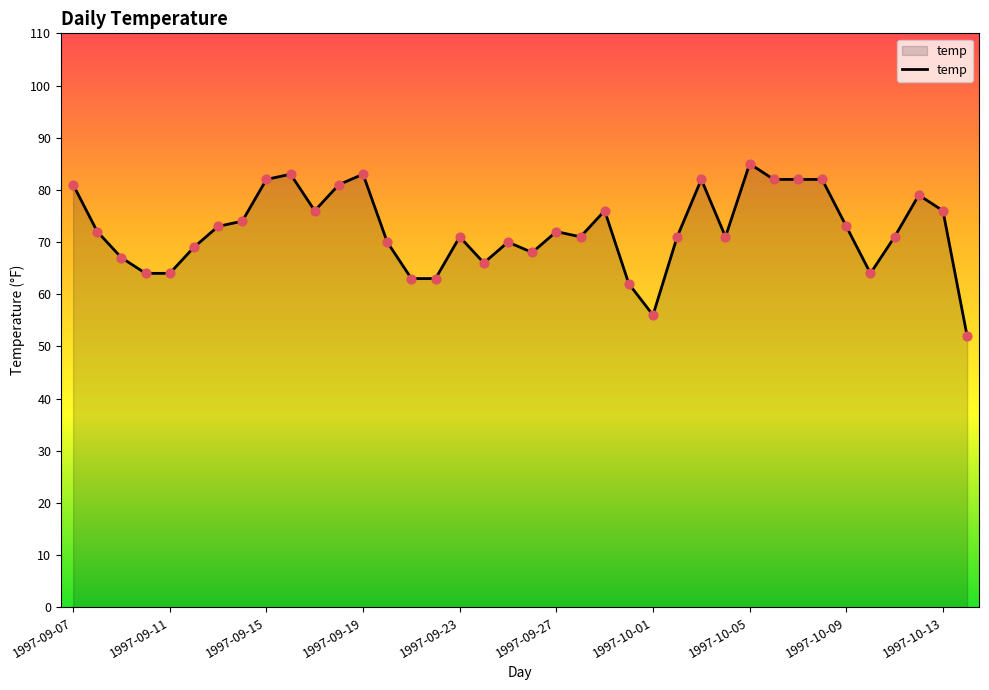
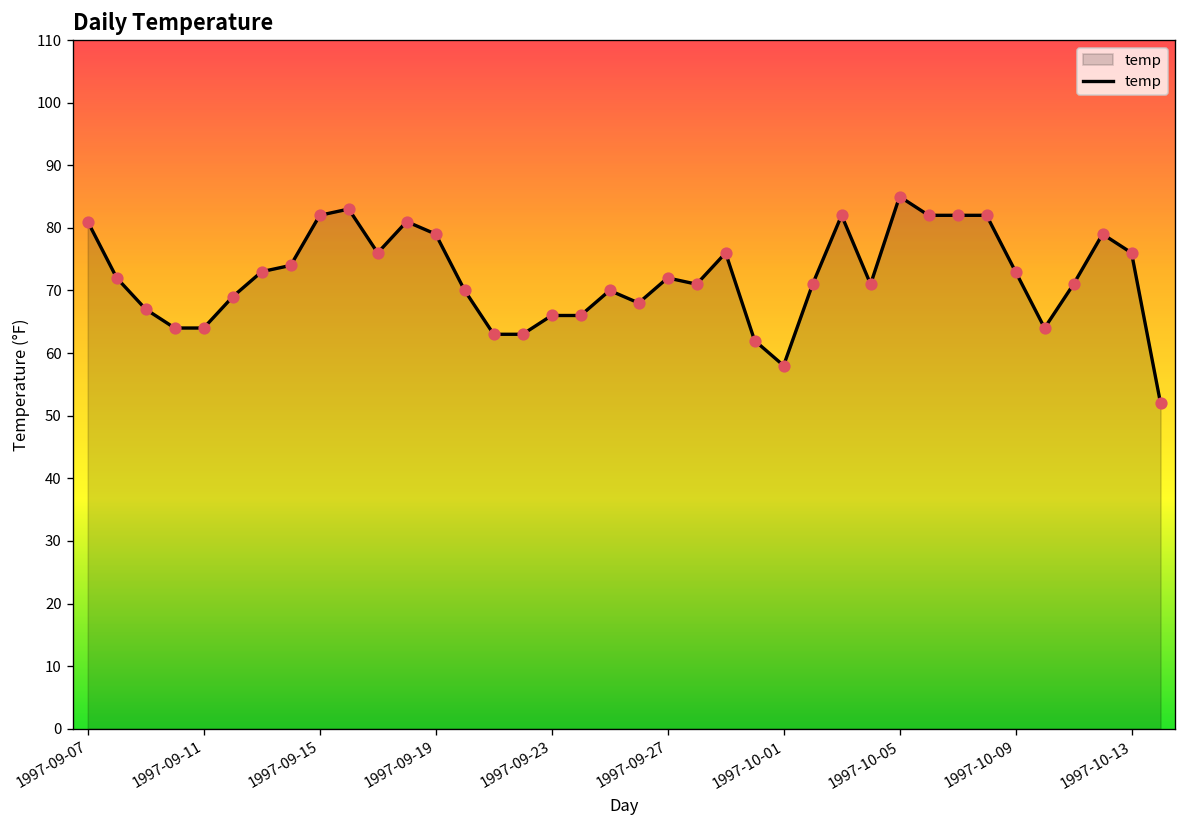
  {
    "1997-09-07": 81,
    "1997-09-11": 64,
    "1997-09-15": 82,
-   "1997-09-19": 83,
-   "1997-09-23": 71,
+   "1997-09-19": 79,
+   "1997-09-23": 66,
    "1997-09-27": 72,
-   "1997-10-01": 56,
+   "1997-10-01": 58,
    "1997-10-05": 85,
    "1997-10-09": 73,
    "1997-10-13": 76
  }
